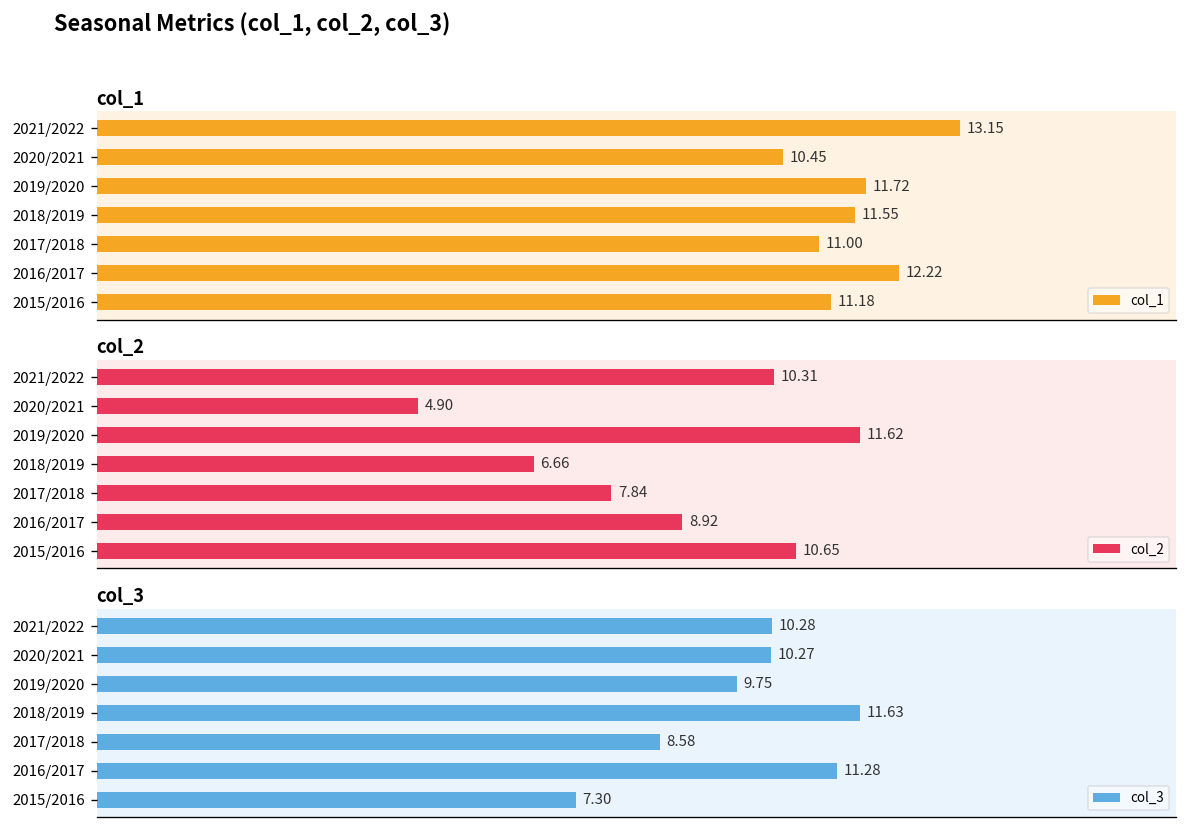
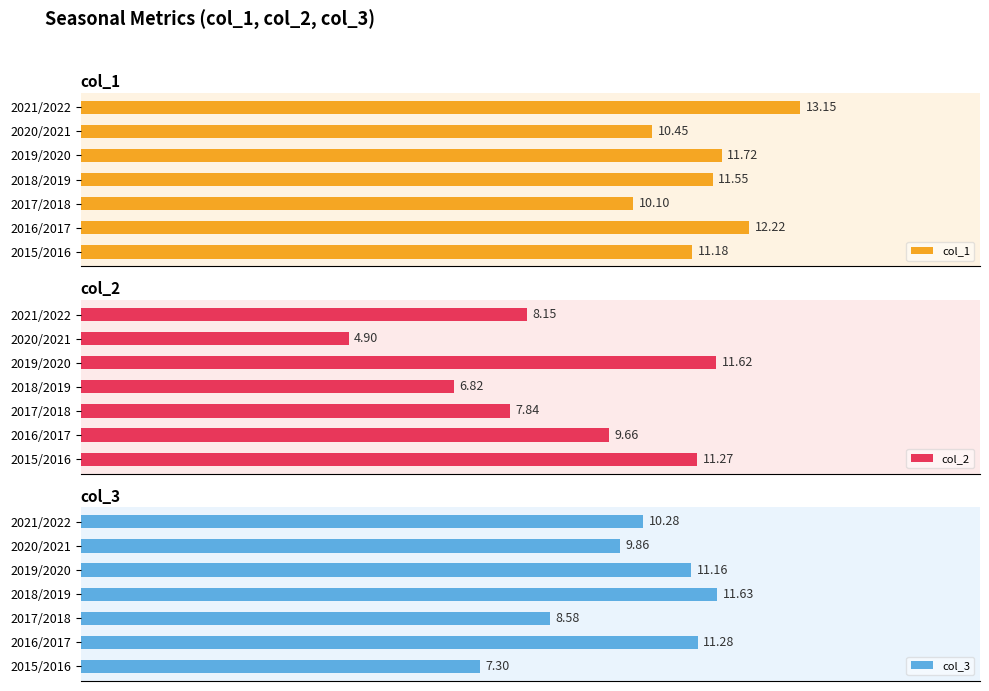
  {
    "col_1": {
      "2021/2022": 13.15,
      "2020/2021": 10.45,
      "2019/2020": 11.72,
      "2018/2019": 11.55,
-     "2017/2018": 11.00,
+     "2017/2018": 10.10,
      "2016/2017": 12.22,
      "2015/2016": 11.18
    },
    "col_2": {
-     "2021/2022": 10.31,
+     "2021/2022": 8.15,
      "2020/2021": 4.90,
      "2019/2020": 11.62,
-     "2018/2019": 6.66,
+     "2018/2019": 6.82,
      "2017/2018": 7.84,
-     "2016/2017": 8.92,
-     "2015/2016": 10.65
+     "2016/2017": 9.66,
+     "2015/2016": 11.27
    },
    "col_3": {
      "2021/2022": 10.28,
-     "2020/2021": 10.27,
-     "2019/2020": 9.75,
+     "2020/2021": 9.86,
+     "2019/2020": 11.16,
      "2018/2019": 11.63,
      "2017/2018": 8.58,
      "2016/2017": 11.28,
      "2015/2016": 7.30
    }
  }
